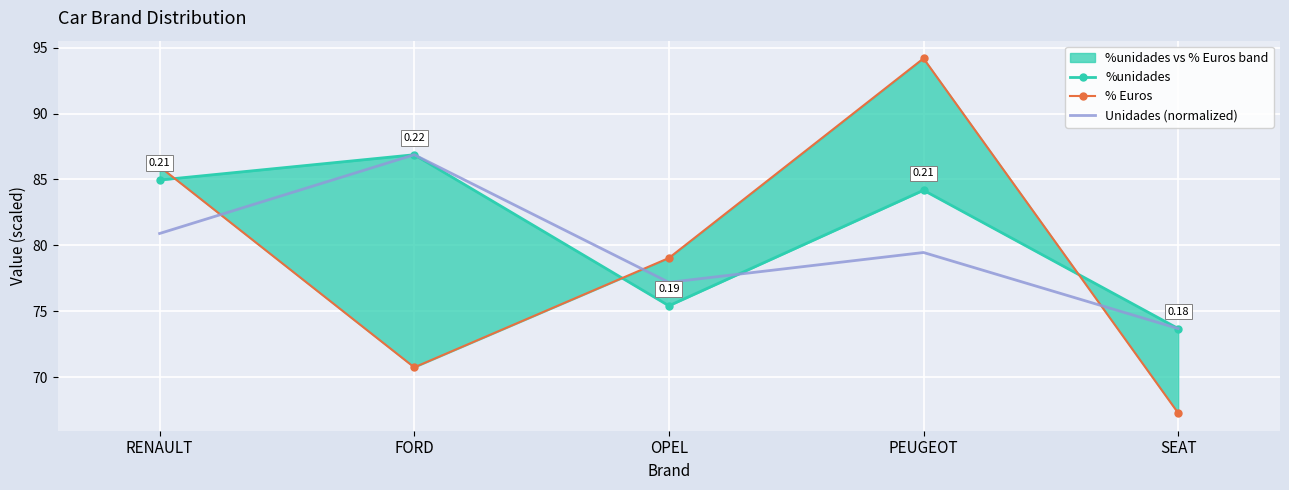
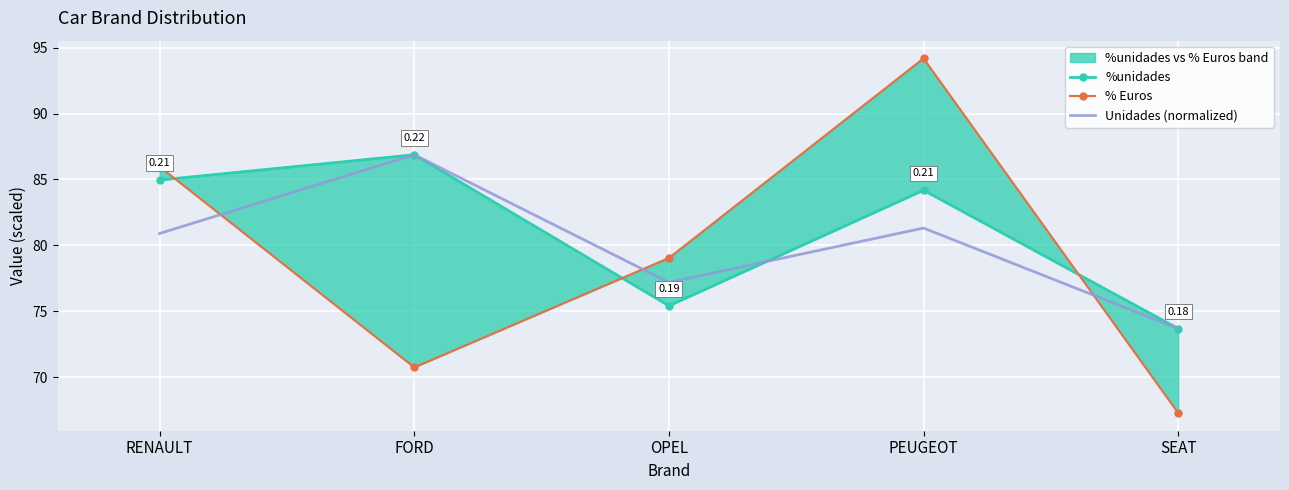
  {
    "% Euros": {
      "FORD": 70.8,
      "SEAT": 67.3
    },
    "Unidades (normalized)": {
      "RENAULT": 80.9,
-     "PEUGEOT": 79.5
+     "PEUGEOT": 81.3
    }
  }
